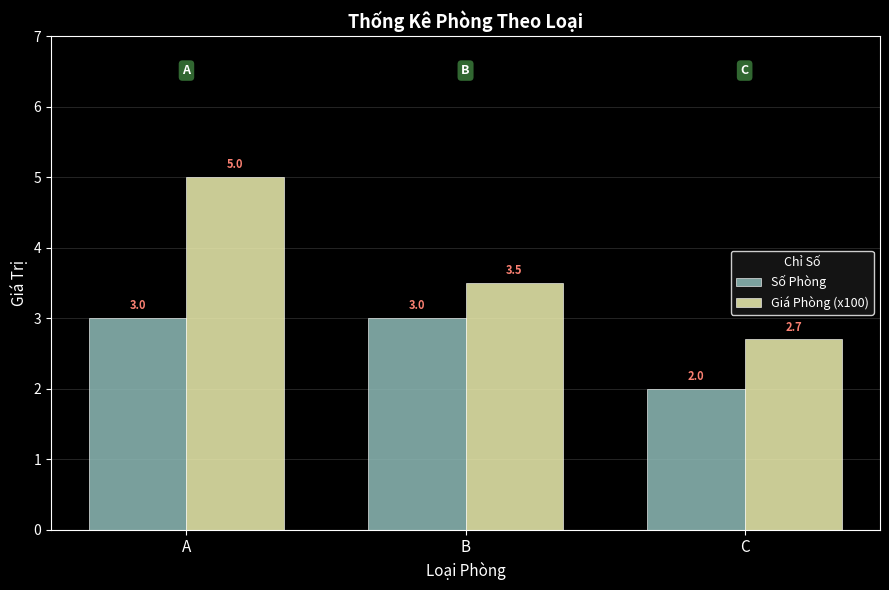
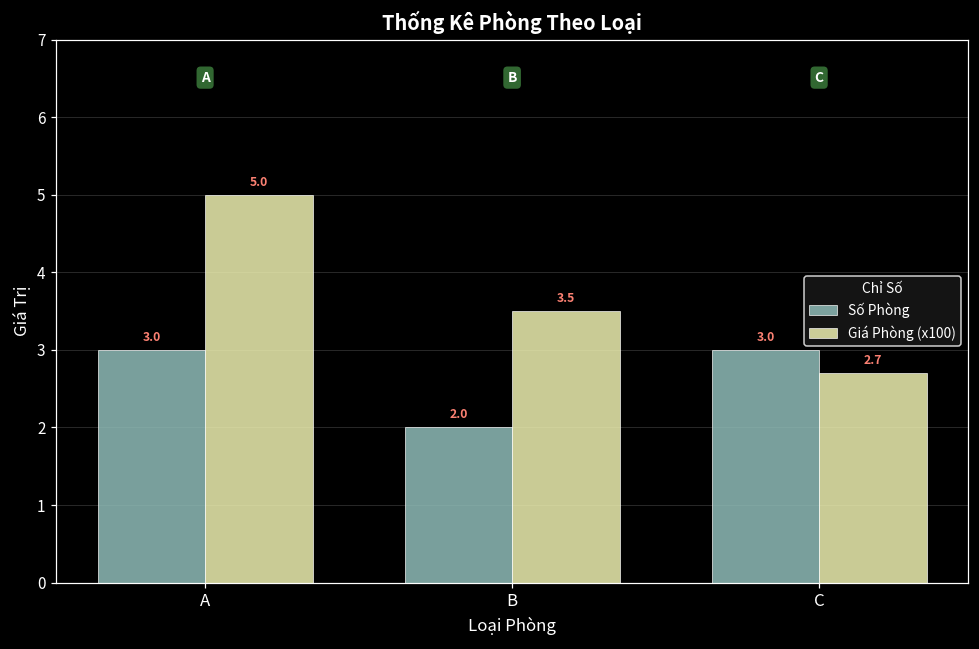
  {
    "Số Phòng": {
      "A": 3.0,
-     "B": 3.0,
-     "C": 2.0
+     "B": 2.0,
+     "C": 3.0
    },
    "Giá Phòng (x100)": {
      "A": 5.0,
      "B": 3.5,
      "C": 2.7
    }
  }
